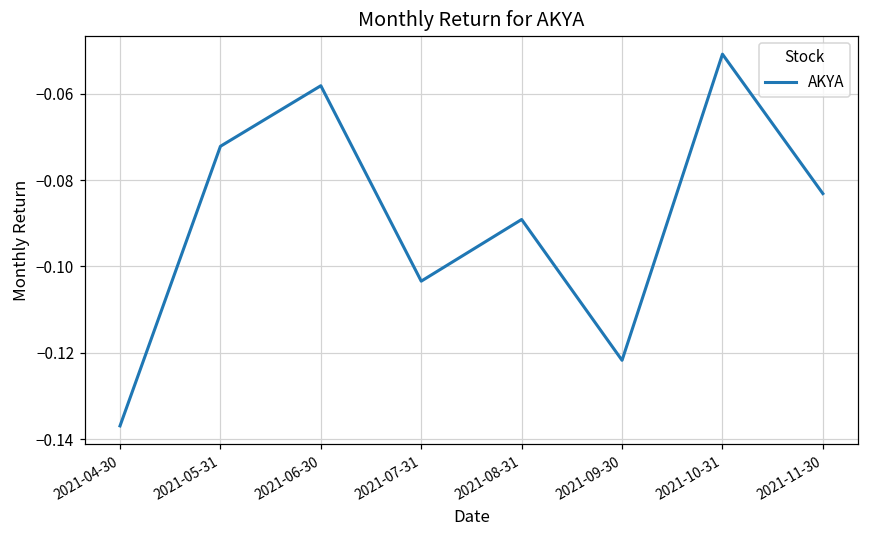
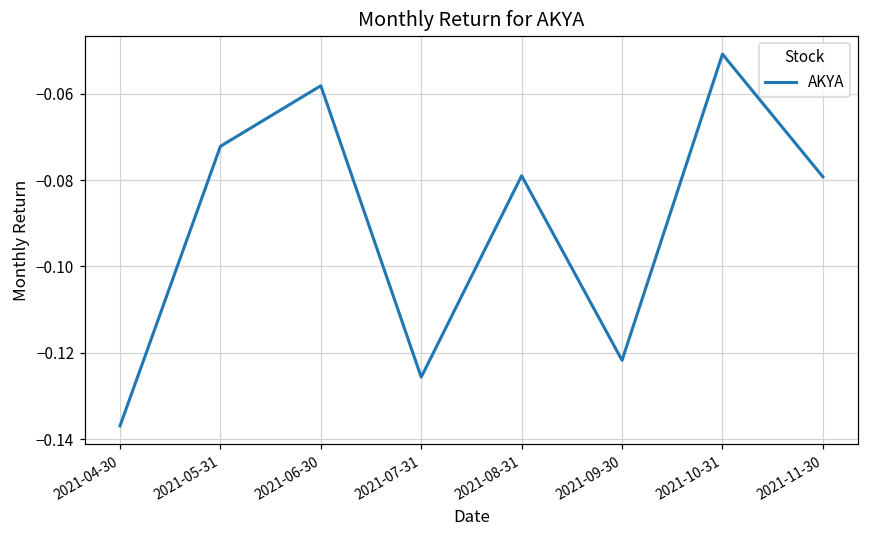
  {
    "2021-04-30": -0.137,
    "2021-05-31": -0.072,
    "2021-06-30": -0.058,
-   "2021-07-31": -0.103,
-   "2021-08-31": -0.089,
+   "2021-07-31": -0.126,
+   "2021-08-31": -0.079,
    "2021-09-30": -0.122,
    "2021-10-31": -0.051,
-   "2021-11-30": -0.083
+   "2021-11-30": -0.079
  }
